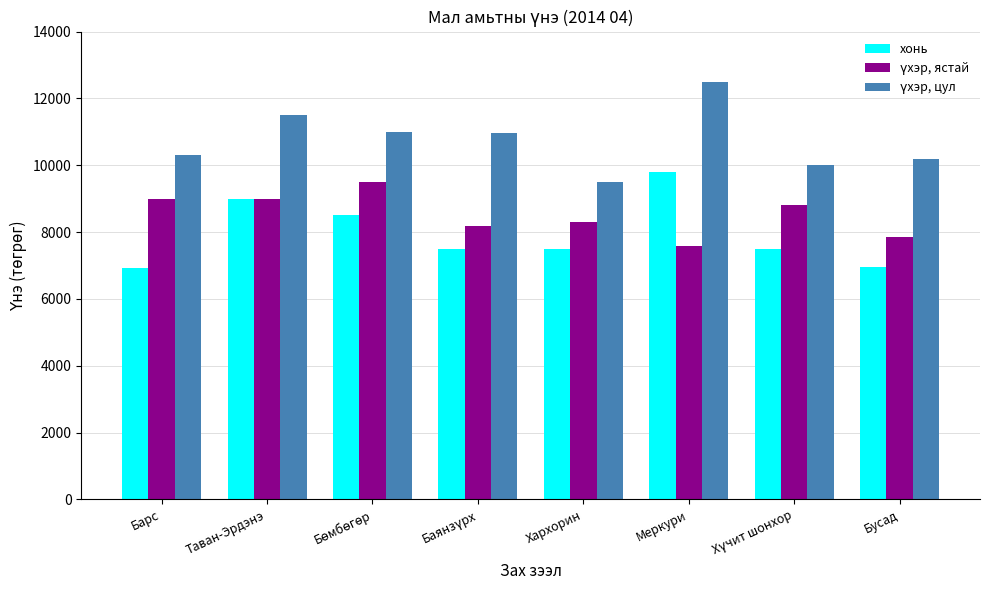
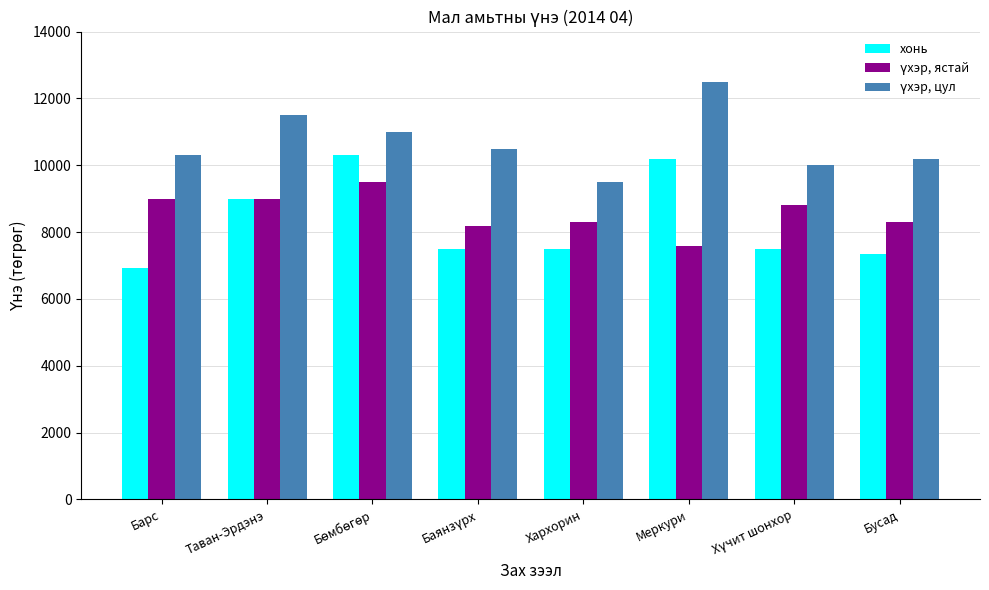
  {
    "хонь": {
      "Барс": 6900,
      "Таван-Эрдэнэ": 9000,
-     "Бөмбөгөр": 8500,
+     "Бөмбөгөр": 10300,
      "Баянзүрх": 7500,
      "Хархорин": 7500,
-     "Меркури": 9800,
+     "Меркури": 10200,
      "Хүчит шонхор": 7500,
-     "Бусад": 6900
+     "Бусад": 7400
    },
    "үхэр, ястай": {
      "Барс": 9000,
      "Таван-Эрдэнэ": 9000,
      "Бөмбөгөр": 9500,
      "Баянзүрх": 8200,
      "Хархорин": 8300,
      "Меркури": 7600,
      "Хүчит шонхор": 8800,
-     "Бусад": 7900
+     "Бусад": 8300
    },
    "үхэр, цул": {
      "Барс": 10300,
      "Таван-Эрдэнэ": 11500,
      "Бөмбөгөр": 11000,
-     "Баянзүрх": 11000,
+     "Баянзүрх": 10500,
      "Хархорин": 9500,
      "Меркури": 12500,
      "Хүчит шонхор": 10000,
      "Бусад": 10200
    }
  }
